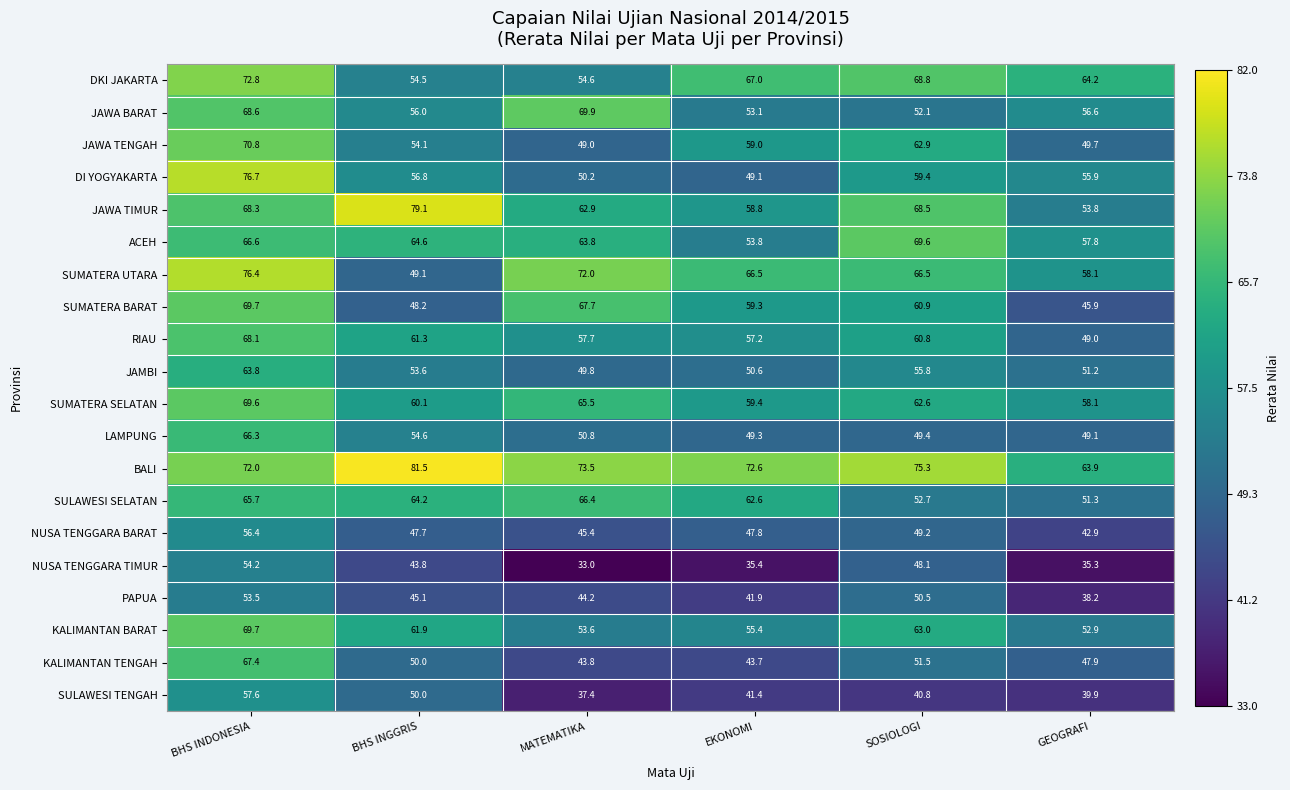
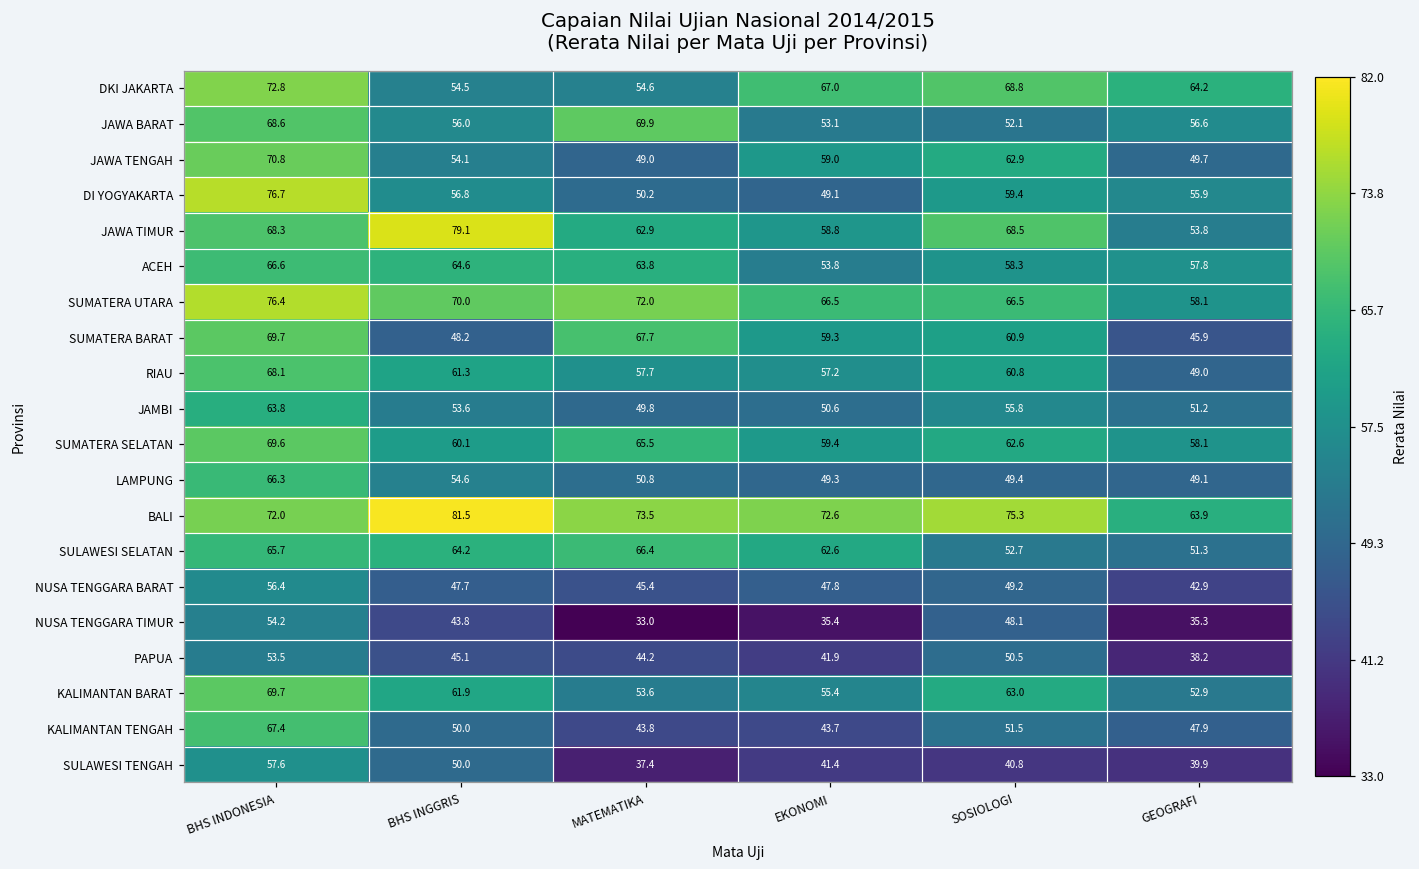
  {
    "DKI JAKARTA": {
      "BHS INDONESIA": 72.8,
      "BHS INGGRIS": 54.5,
      "MATEMATIKA": 54.6,
      "EKONOMI": 67.0,
      "SOSIOLOGI": 68.8,
      "GEOGRAFI": 64.2
    },
    "JAWA BARAT": {
      "BHS INDONESIA": 68.6,
      "BHS INGGRIS": 56.0,
      "MATEMATIKA": 69.9,
      "EKONOMI": 53.1,
      "SOSIOLOGI": 52.1,
      "GEOGRAFI": 56.6
    },
    "JAWA TENGAH": {
      "BHS INDONESIA": 70.8,
      "BHS INGGRIS": 54.1,
      "MATEMATIKA": 49.0,
      "EKONOMI": 59.0,
      "SOSIOLOGI": 62.9,
      "GEOGRAFI": 49.7
    },
    "DI YOGYAKARTA": {
      "BHS INDONESIA": 76.7,
      "BHS INGGRIS": 56.8,
      "MATEMATIKA": 50.2,
      "EKONOMI": 49.1,
      "SOSIOLOGI": 59.4,
      "GEOGRAFI": 55.9
    },
    "JAWA TIMUR": {
      "BHS INDONESIA": 68.3,
      "BHS INGGRIS": 79.1,
      "MATEMATIKA": 62.9,
      "EKONOMI": 58.8,
      "SOSIOLOGI": 68.5,
      "GEOGRAFI": 53.8
    },
    "ACEH": {
      "BHS INDONESIA": 66.6,
      "BHS INGGRIS": 64.6,
      "MATEMATIKA": 63.8,
      "EKONOMI": 53.8,
-     "SOSIOLOGI": 69.6,
+     "SOSIOLOGI": 58.3,
      "GEOGRAFI": 57.8
    },
    "SUMATERA UTARA": {
      "BHS INDONESIA": 76.4,
-     "BHS INGGRIS": 49.1,
+     "BHS INGGRIS": 70.0,
      "MATEMATIKA": 72.0,
      "EKONOMI": 66.5,
      "SOSIOLOGI": 66.5,
      "GEOGRAFI": 58.1
    },
    "SUMATERA BARAT": {
      "BHS INDONESIA": 69.7,
      "BHS INGGRIS": 48.2,
      "MATEMATIKA": 67.7,
      "EKONOMI": 59.3,
      "SOSIOLOGI": 60.9,
      "GEOGRAFI": 45.9
    },
    "RIAU": {
      "BHS INDONESIA": 68.1,
      "BHS INGGRIS": 61.3,
      "MATEMATIKA": 57.7,
      "EKONOMI": 57.2,
      "SOSIOLOGI": 60.8,
      "GEOGRAFI": 49.0
    },
    "JAMBI": {
      "BHS INDONESIA": 63.8,
      "BHS INGGRIS": 53.6,
      "MATEMATIKA": 49.8,
      "EKONOMI": 50.6,
      "SOSIOLOGI": 55.8,
      "GEOGRAFI": 51.2
    },
    "SUMATERA SELATAN": {
      "BHS INDONESIA": 69.6,
      "BHS INGGRIS": 60.1,
      "MATEMATIKA": 65.5,
      "EKONOMI": 59.4,
      "SOSIOLOGI": 62.6,
      "GEOGRAFI": 58.1
    },
    "LAMPUNG": {
      "BHS INDONESIA": 66.3,
      "BHS INGGRIS": 54.6,
      "MATEMATIKA": 50.8,
      "EKONOMI": 49.3,
      "SOSIOLOGI": 49.4,
      "GEOGRAFI": 49.1
    },
    "BALI": {
      "BHS INDONESIA": 72.0,
      "BHS INGGRIS": 81.5,
      "MATEMATIKA": 73.5,
      "EKONOMI": 72.6,
      "SOSIOLOGI": 75.3,
      "GEOGRAFI": 63.9
    },
    "SULAWESI SELATAN": {
      "BHS INDONESIA": 65.7,
      "BHS INGGRIS": 64.2,
      "MATEMATIKA": 66.4,
      "EKONOMI": 62.6,
      "SOSIOLOGI": 52.7,
      "GEOGRAFI": 51.3
    },
    "NUSA TENGGARA BARAT": {
      "BHS INDONESIA": 56.4,
      "BHS INGGRIS": 47.7,
      "MATEMATIKA": 45.4,
      "EKONOMI": 47.8,
      "SOSIOLOGI": 49.2,
      "GEOGRAFI": 42.9
    },
    "NUSA TENGGARA TIMUR": {
      "BHS INDONESIA": 54.2,
      "BHS INGGRIS": 43.8,
      "MATEMATIKA": 33.0,
      "EKONOMI": 35.4,
      "SOSIOLOGI": 48.1,
      "GEOGRAFI": 35.3
    },
    "PAPUA": {
      "BHS INDONESIA": 53.5,
      "BHS INGGRIS": 45.1,
      "MATEMATIKA": 44.2,
      "EKONOMI": 41.9,
      "SOSIOLOGI": 50.5,
      "GEOGRAFI": 38.2
    },
    "KALIMANTAN BARAT": {
      "BHS INDONESIA": 69.7,
      "BHS INGGRIS": 61.9,
      "MATEMATIKA": 53.6,
      "EKONOMI": 55.4,
      "SOSIOLOGI": 63.0,
      "GEOGRAFI": 52.9
    },
    "KALIMANTAN TENGAH": {
      "BHS INDONESIA": 67.4,
      "BHS INGGRIS": 50.0,
      "MATEMATIKA": 43.8,
      "EKONOMI": 43.7,
      "SOSIOLOGI": 51.5,
      "GEOGRAFI": 47.9
    },
    "SULAWESI TENGAH": {
      "BHS INDONESIA": 57.6,
      "BHS INGGRIS": 50.0,
      "MATEMATIKA": 37.4,
      "EKONOMI": 41.4,
      "SOSIOLOGI": 40.8,
      "GEOGRAFI": 39.9
    }
  }
